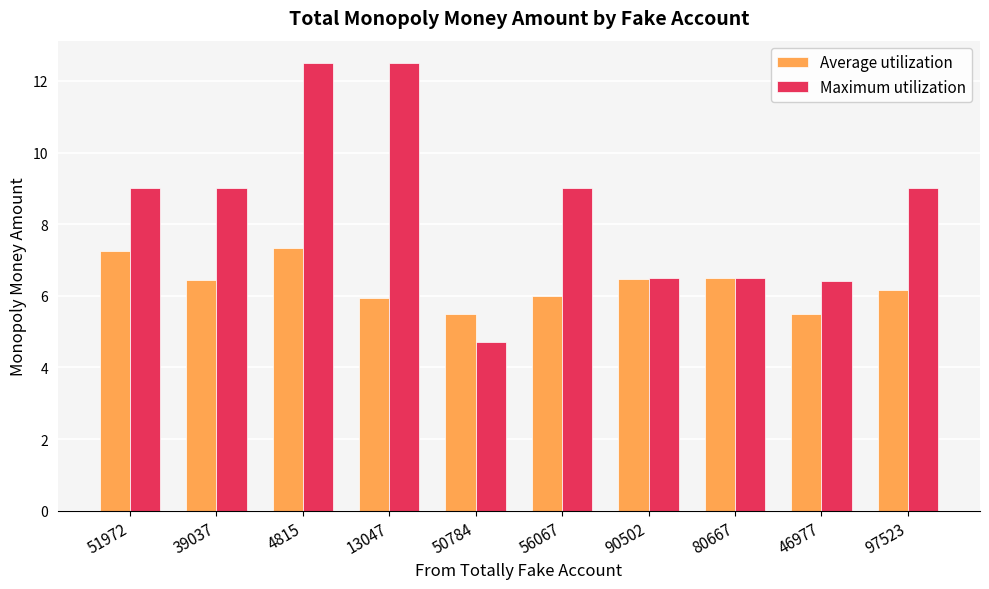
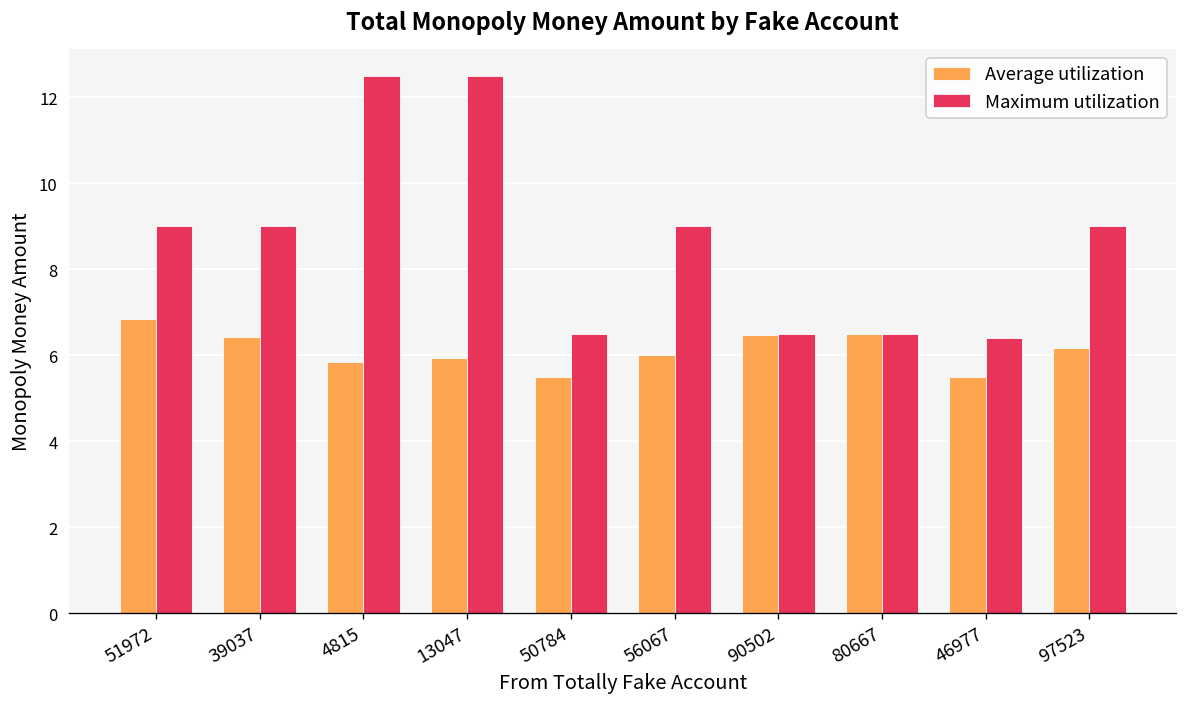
  {
    "Average utilization": {
-     "51972": 7.2,
+     "51972": 6.8,
      "39037": 6.4,
-     "4815": 7.3,
+     "4815": 5.8,
      "13047": 5.9,
      "50784": 5.5,
      "56067": 6.0,
      "90502": 6.5,
      "80667": 6.5,
      "46977": 5.5,
      "97523": 6.2
    },
    "Maximum utilization": {
      "51972": 9.0,
      "39037": 9.0,
      "4815": 12.5,
      "13047": 12.5,
-     "50784": 4.7,
+     "50784": 6.5,
      "56067": 9.0,
      "90502": 6.5,
      "80667": 6.5,
      "46977": 6.4,
      "97523": 9.0
    }
  }
